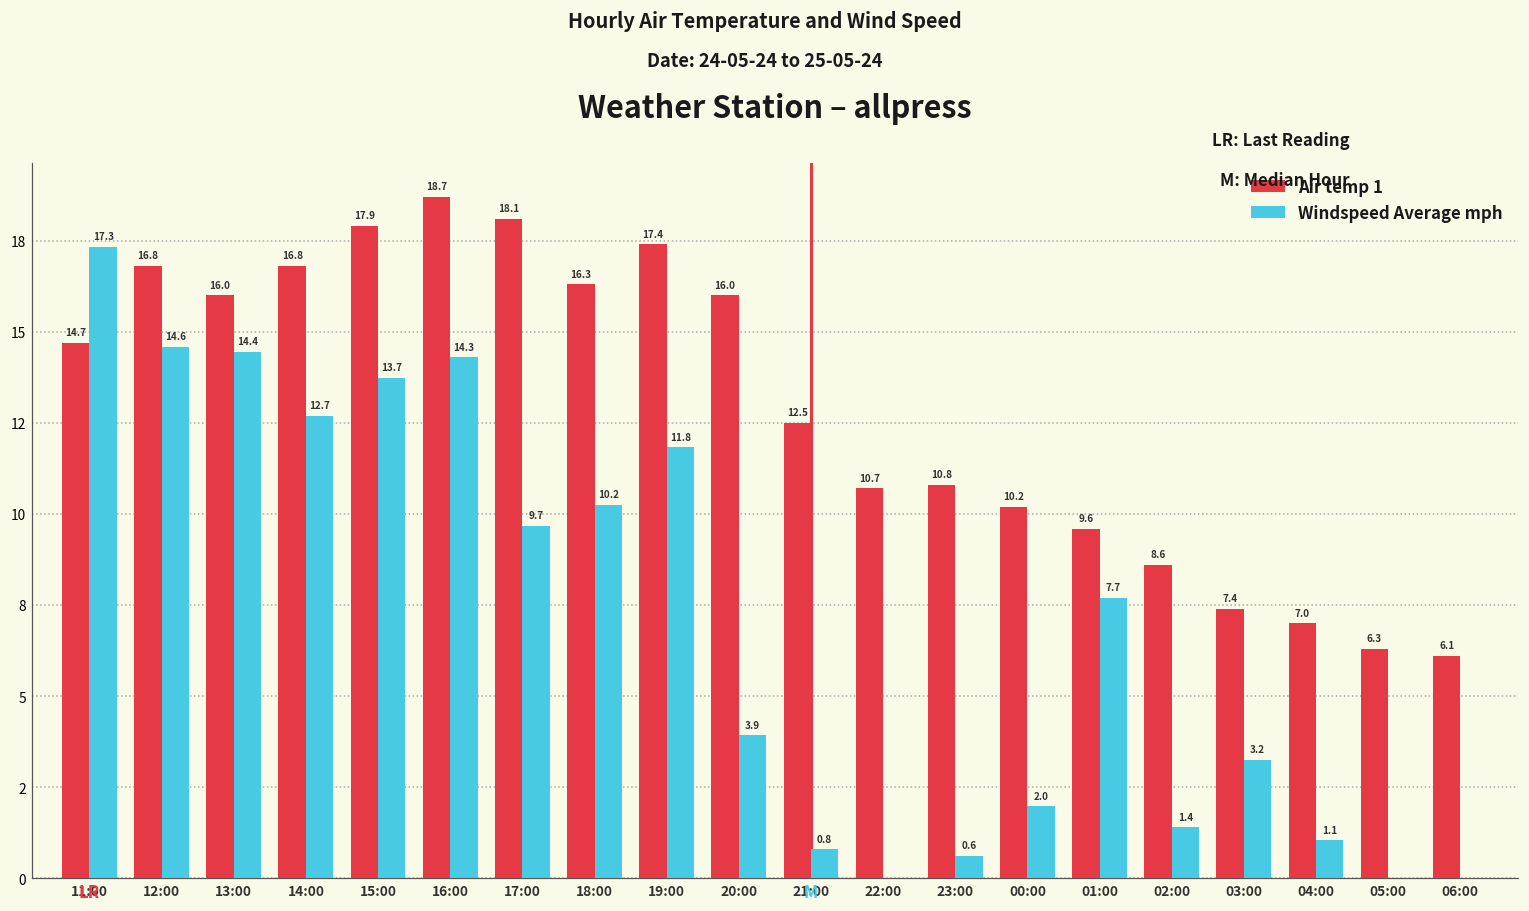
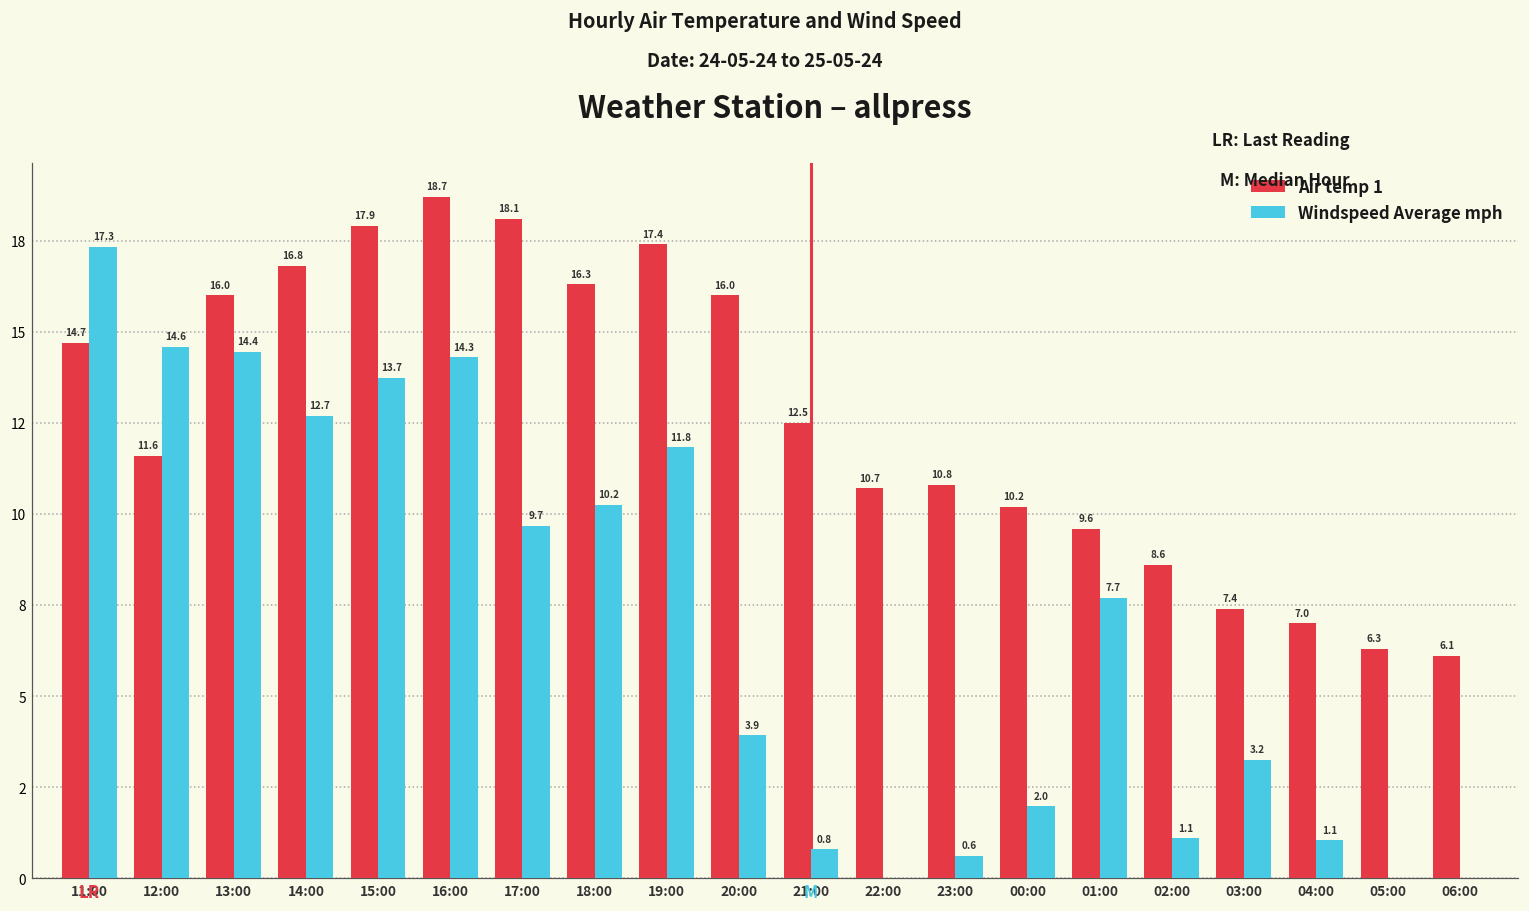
  {
    "Air temp 1": {
      "11:00": 14.7,
-     "12:00": 16.8,
+     "12:00": 11.6,
      "13:00": 16.0,
      "14:00": 16.8,
      "15:00": 17.9,
      "16:00": 18.7,
      "17:00": 18.1,
      "18:00": 16.3,
      "19:00": 17.4,
      "20:00": 16.0,
      "21:00": 12.5,
      "22:00": 10.7,
      "23:00": 10.8,
      "00:00": 10.2,
      "01:00": 9.6,
      "02:00": 8.6,
      "03:00": 7.4,
      "04:00": 7.0,
      "05:00": 6.3,
      "06:00": 6.1
    },
    "Windspeed Average mph": {
      "11:00": 17.3,
      "12:00": 14.6,
      "13:00": 14.4,
      "14:00": 12.7,
      "15:00": 13.7,
      "16:00": 14.3,
      "17:00": 9.7,
      "18:00": 10.2,
      "19:00": 11.8,
      "20:00": 3.9,
      "21:00": 0.8,
      "23:00": 0.6,
      "00:00": 2.0,
      "01:00": 7.7,
-     "02:00": 1.4,
+     "02:00": 1.1,
      "03:00": 3.2,
      "04:00": 1.1
    }
  }
